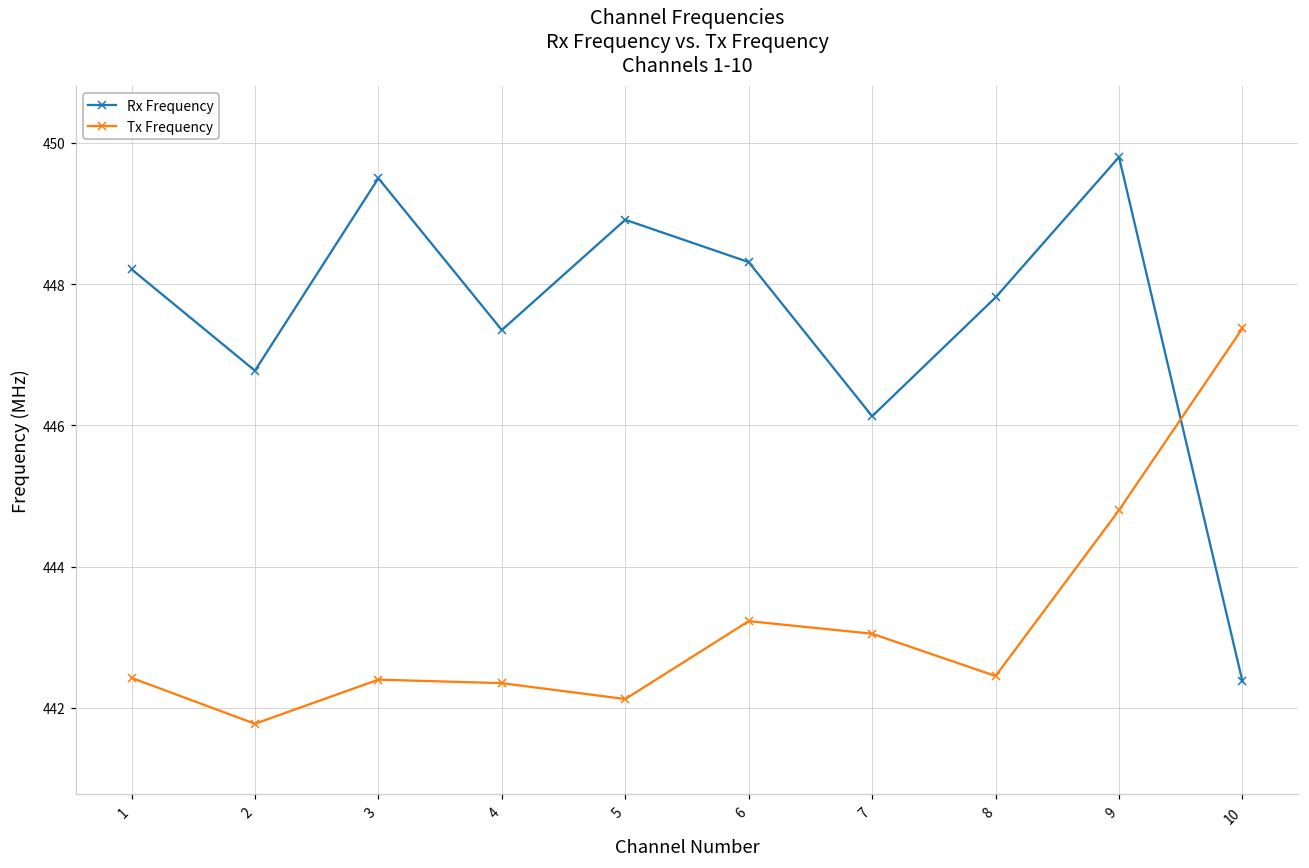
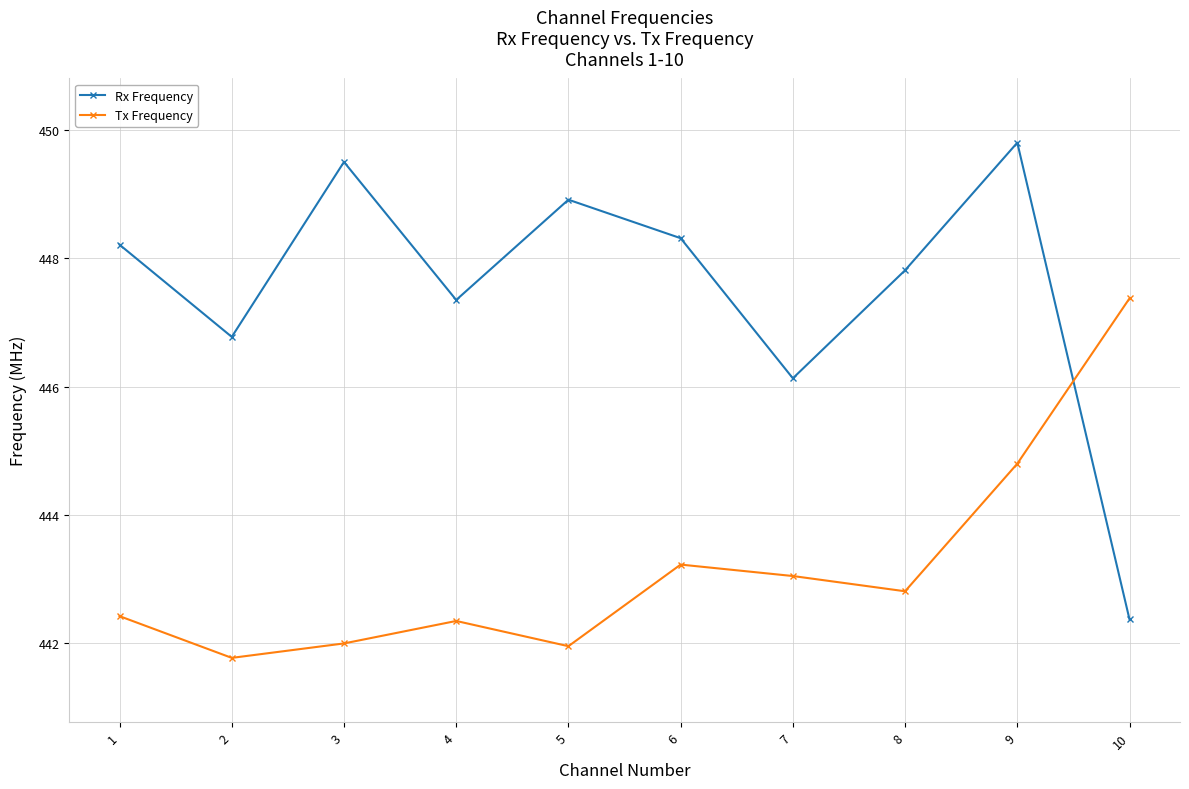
  {
    "Rx Frequency": {
      "1": 448.2,
      "2": 446.8,
      "3": 449.5,
      "4": 447.4,
      "5": 448.9,
      "6": 448.3,
      "7": 446.1,
      "8": 447.8,
      "9": 449.8,
      "10": 442.4
    },
    "Tx Frequency": {
      "1": 442.4,
      "2": 441.8,
-     "3": 442.4,
+     "3": 442.0,
      "4": 442.4,
-     "5": 442.1,
+     "5": 442.0,
      "6": 443.2,
      "7": 443.1,
-     "8": 442.5,
+     "8": 442.8,
      "9": 444.8,
      "10": 447.4
    }
  }
